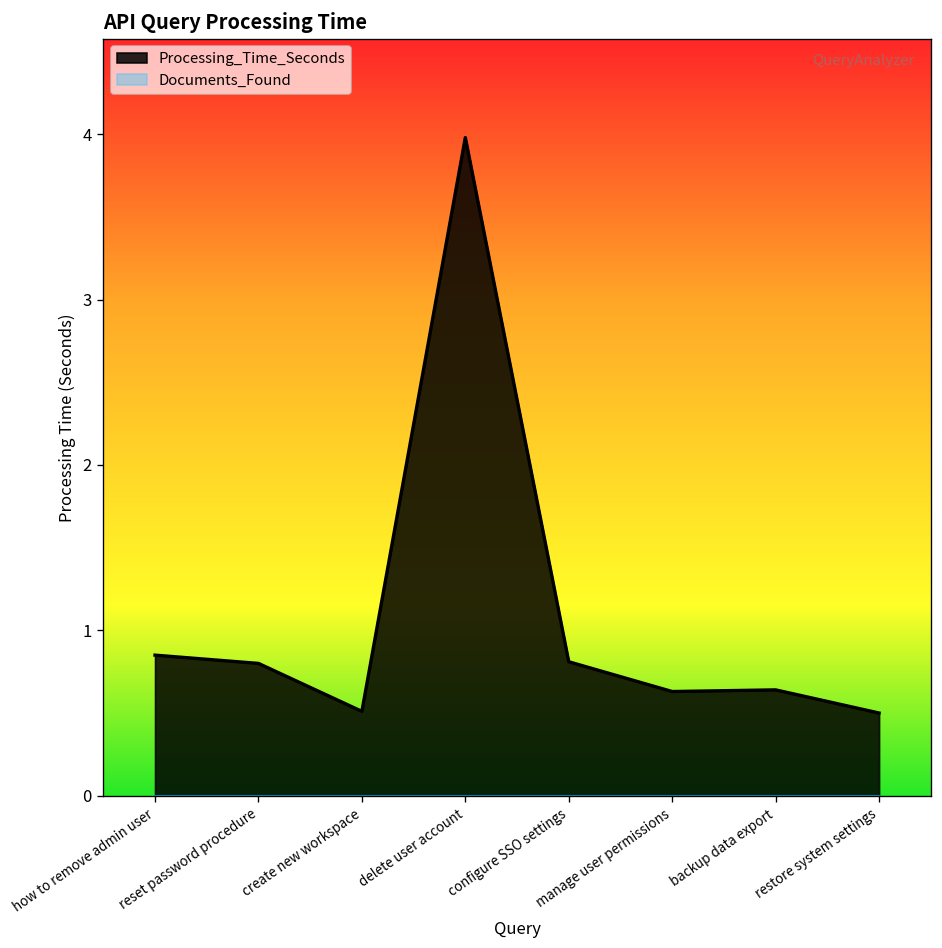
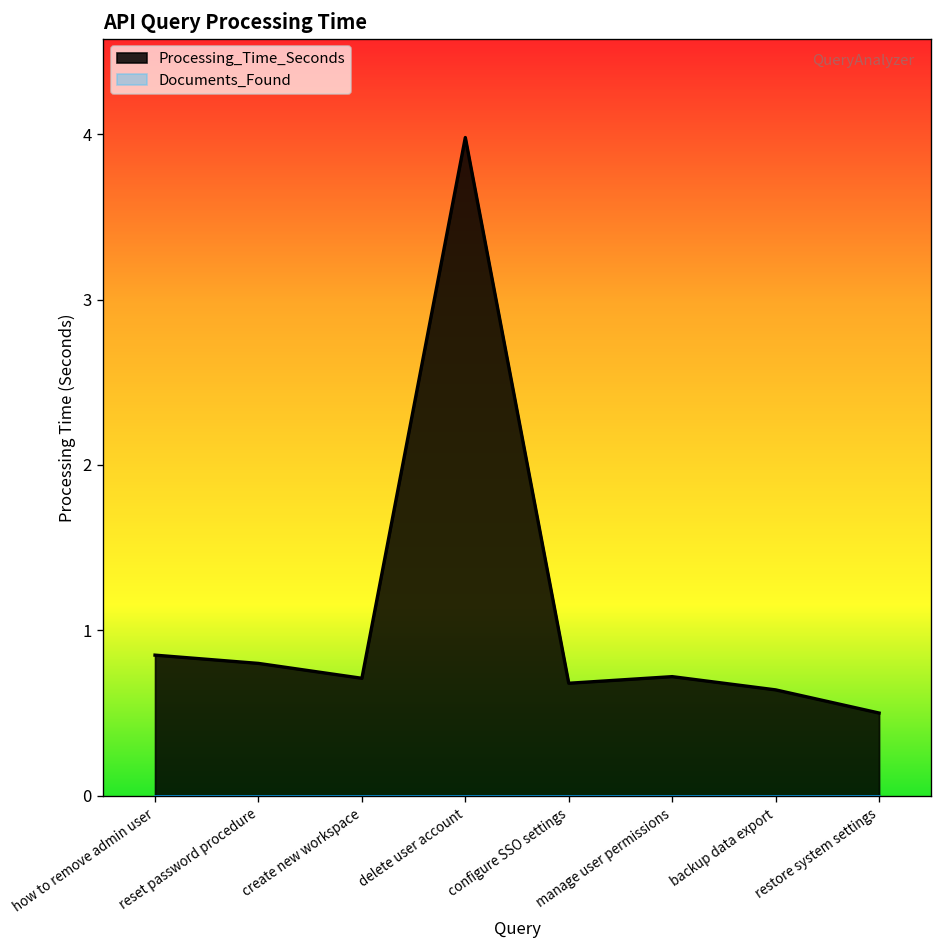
  {
    "Processing_Time_Seconds": {
      "how to remove admin user": 0.85,
      "reset password procedure": 0.80,
-     "create new workspace": 0.51,
+     "create new workspace": 0.71,
      "delete user account": 3.98,
-     "configure SSO settings": 0.81,
-     "manage user permissions": 0.63,
+     "configure SSO settings": 0.68,
+     "manage user permissions": 0.72,
      "backup data export": 0.64,
      "restore system settings": 0.50
    },
    "Documents_Found": {
      "how to remove admin user": 0.00,
      "reset password procedure": 0.00,
      "create new workspace": 0.00,
      "delete user account": 0.00,
      "configure SSO settings": 0.00,
      "manage user permissions": 0.00,
      "backup data export": 0.00,
      "restore system settings": 0.00
    }
  }
